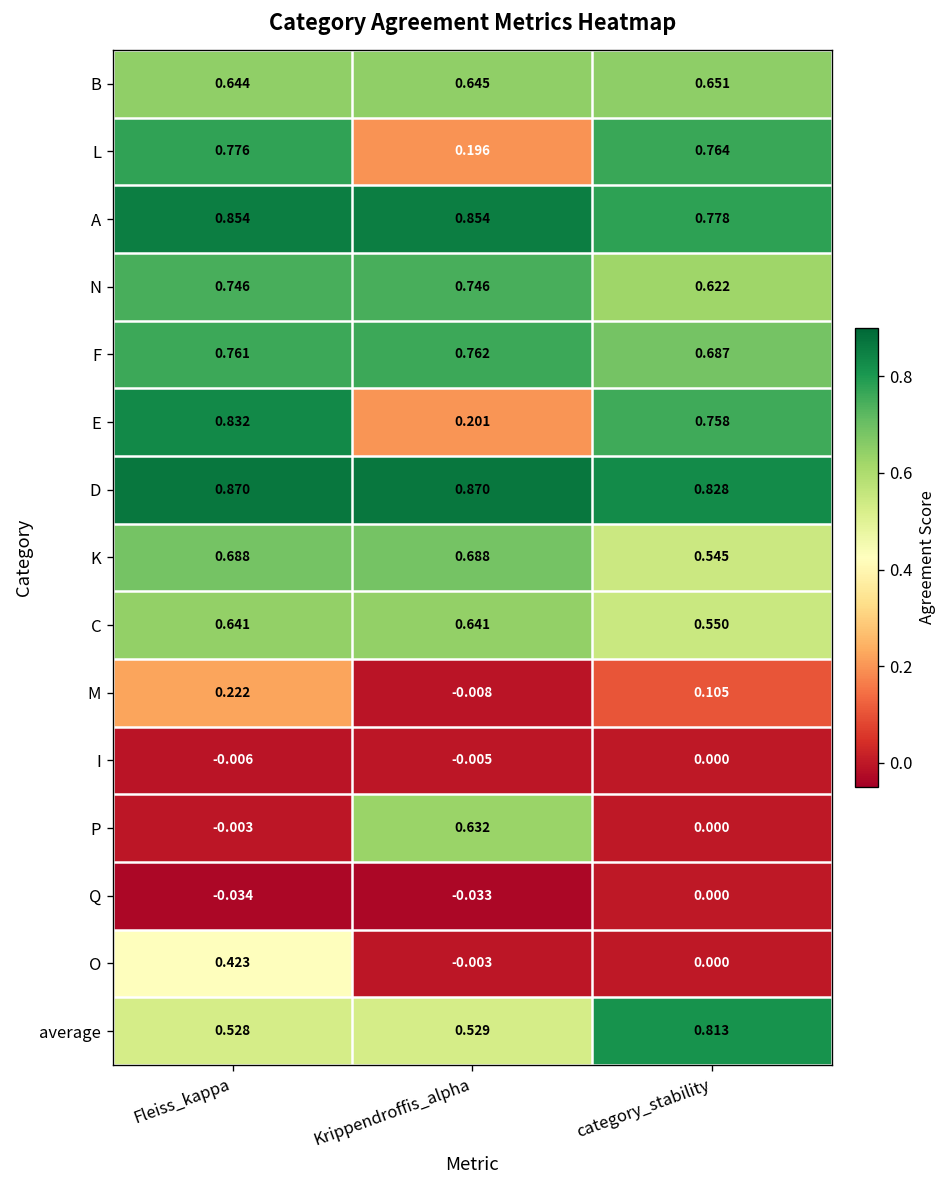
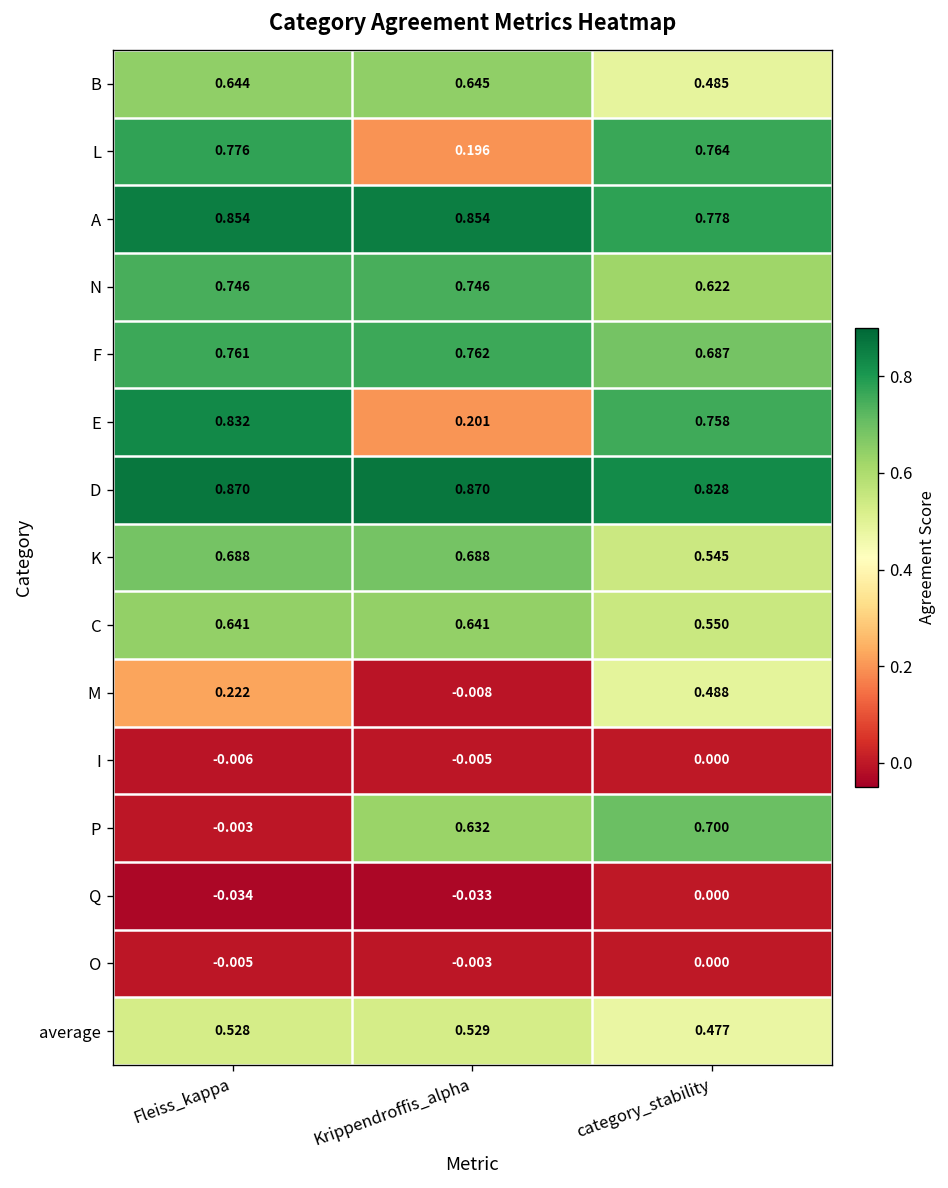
  {
    "B": {
      "Fleiss_kappa": 0.644,
      "Krippendroffis_alpha": 0.645,
-     "category_stability": 0.651
+     "category_stability": 0.485
    },
    "L": {
      "Fleiss_kappa": 0.776,
      "Krippendroffis_alpha": 0.196,
      "category_stability": 0.764
    },
    "A": {
      "Fleiss_kappa": 0.854,
      "Krippendroffis_alpha": 0.854,
      "category_stability": 0.778
    },
    "N": {
      "Fleiss_kappa": 0.746,
      "Krippendroffis_alpha": 0.746,
      "category_stability": 0.622
    },
    "F": {
      "Fleiss_kappa": 0.761,
      "Krippendroffis_alpha": 0.762,
      "category_stability": 0.687
    },
    "E": {
      "Fleiss_kappa": 0.832,
      "Krippendroffis_alpha": 0.201,
      "category_stability": 0.758
    },
    "D": {
      "Fleiss_kappa": 0.870,
      "Krippendroffis_alpha": 0.870,
      "category_stability": 0.828
    },
    "K": {
      "Fleiss_kappa": 0.688,
      "Krippendroffis_alpha": 0.688,
      "category_stability": 0.545
    },
    "C": {
      "Fleiss_kappa": 0.641,
      "Krippendroffis_alpha": 0.641,
      "category_stability": 0.550
    },
    "M": {
      "Fleiss_kappa": 0.222,
      "Krippendroffis_alpha": -0.008,
-     "category_stability": 0.105
+     "category_stability": 0.488
    },
    "I": {
      "Fleiss_kappa": -0.006,
      "Krippendroffis_alpha": -0.005,
      "category_stability": 0.000
    },
    "P": {
      "Fleiss_kappa": -0.003,
      "Krippendroffis_alpha": 0.632,
-     "category_stability": 0.000
+     "category_stability": 0.700
    },
    "Q": {
      "Fleiss_kappa": -0.034,
      "Krippendroffis_alpha": -0.033,
      "category_stability": 0.000
    },
    "O": {
-     "Fleiss_kappa": 0.423,
+     "Fleiss_kappa": -0.005,
      "Krippendroffis_alpha": -0.003,
      "category_stability": 0.000
    },
    "average": {
      "Fleiss_kappa": 0.528,
      "Krippendroffis_alpha": 0.529,
-     "category_stability": 0.813
+     "category_stability": 0.477
    }
  }
